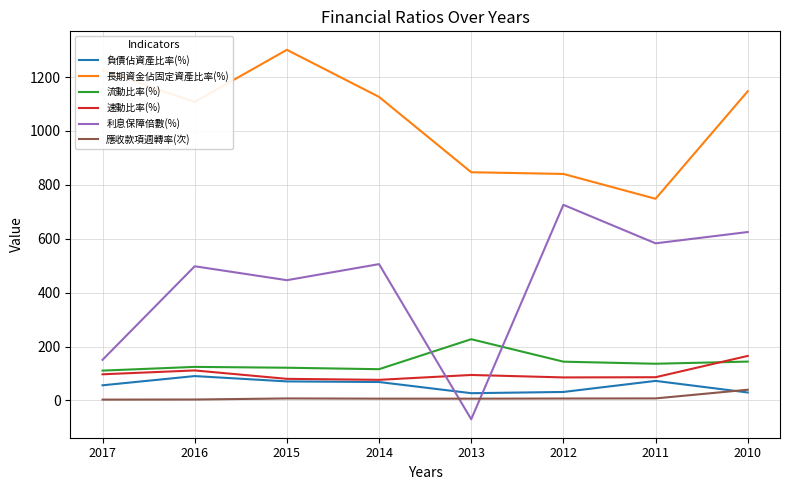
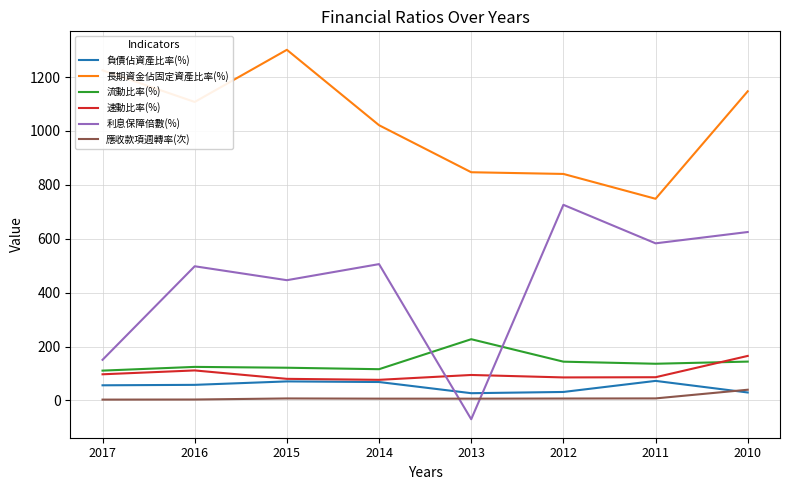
  {
    "負債佔資產比率(%)": {
      "2017": 60,
-     "2016": 90,
+     "2016": 60,
      "2015": 70,
      "2013": 30,
      "2012": 30,
      "2011": 70,
      "2010": 30
    },
    "長期資金佔固定資產比率(%)": {
      "2015": 1300,
-     "2014": 1130,
+     "2014": 1020,
      "2013": 850,
      "2012": 840,
      "2011": 750,
      "2010": 1150
    },
    "流動比率(%)": {
      "2017": 110,
      "2016": 120,
      "2015": 120,
      "2014": 120,
      "2013": 230,
      "2012": 140,
      "2011": 140,
      "2010": 140
    },
    "速動比率(%)": {
      "2017": 100,
      "2016": 110,
      "2015": 80,
      "2013": 90,
      "2012": 90,
      "2011": 90,
      "2010": 170
    },
    "利息保障倍數(%)": {
      "2017": 150,
      "2016": 500,
      "2015": 450,
      "2014": 510,
      "2013": -70,
      "2012": 730,
      "2011": 580,
      "2010": 630
    },
    "應收款項週轉率(次)": {
      "2017": 0,
      "2016": 0,
      "2015": 10,
      "2014": 10,
      "2013": 10,
      "2012": 10,
      "2011": 10,
      "2010": 40
    }
  }
